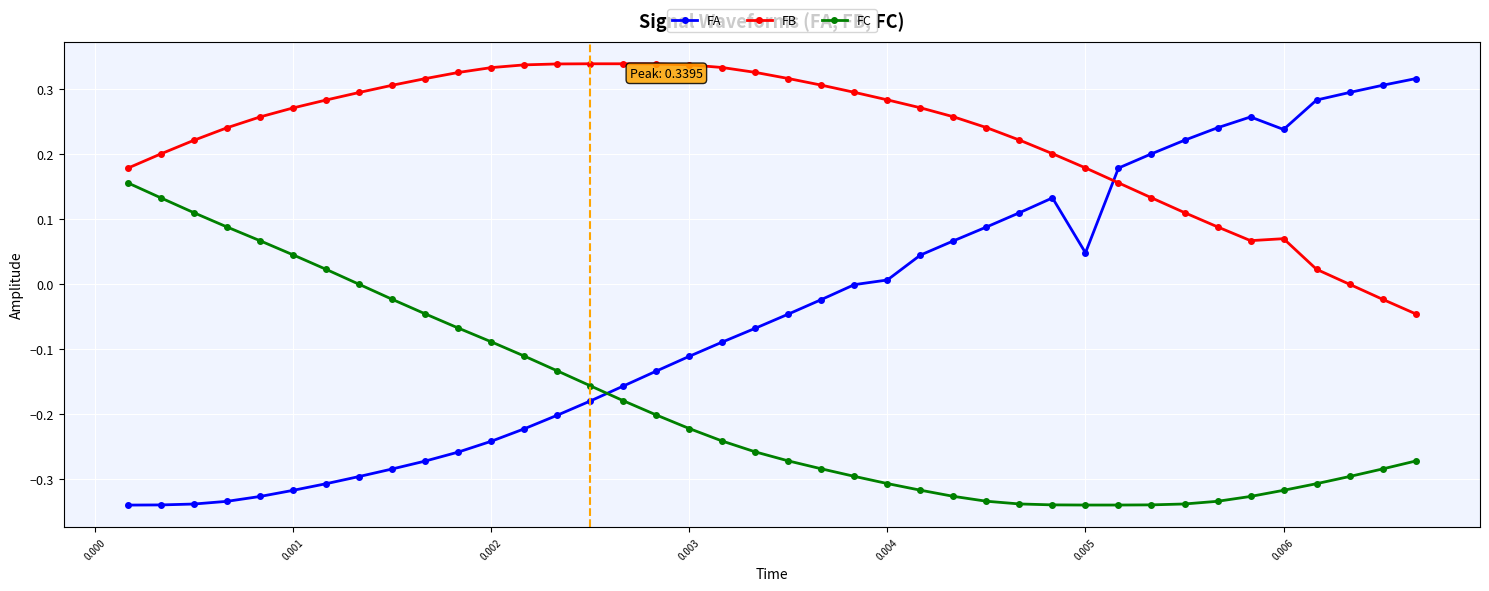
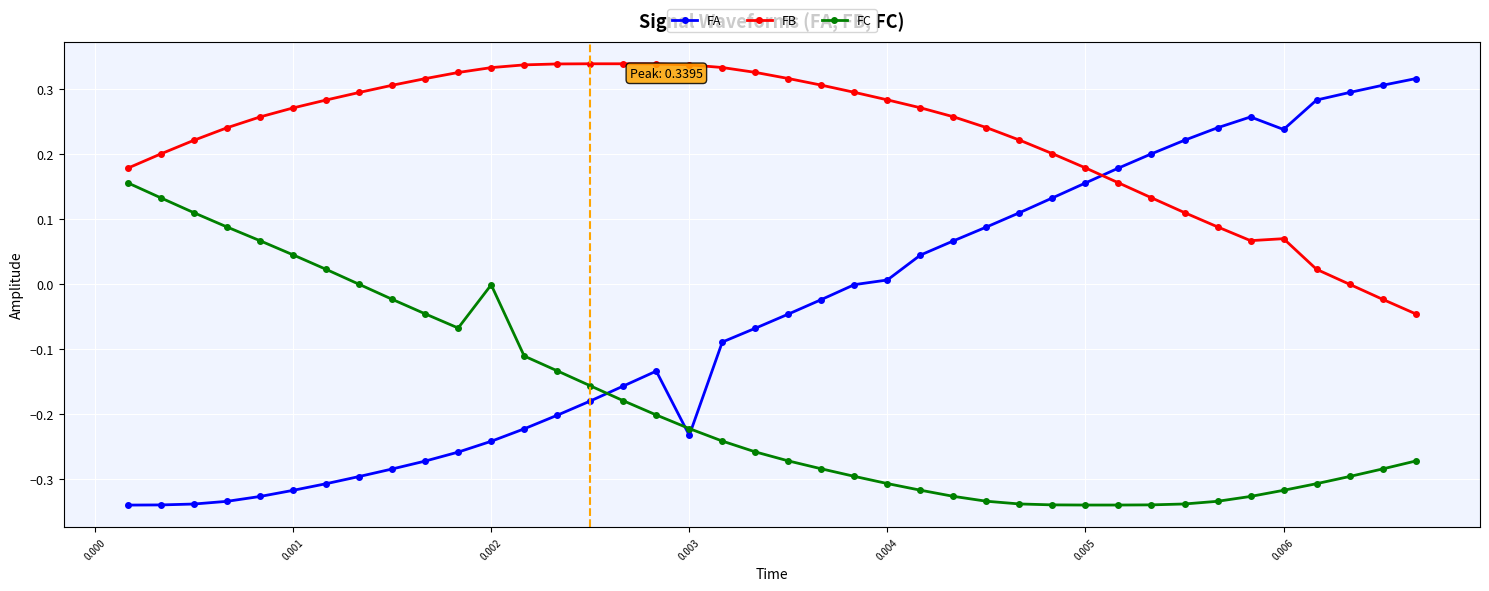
  {
    "FA": {
      "0.001": -0.32,
      "0.002": -0.24,
-     "0.003": -0.11,
+     "0.003": -0.23,
      "0.004": 0.01,
-     "0.005": 0.05,
+     "0.005": 0.16,
      "0.006": 0.24
    },
    "FB": {
      "0.001": 0.27,
      "0.002": 0.33,
      "0.004": 0.28,
      "0.005": 0.18,
      "0.006": 0.07
    },
    "FC": {
      "0.001": 0.05,
-     "0.002": -0.09,
+     "0.002": 0.00,
      "0.003": -0.22,
      "0.004": -0.31,
      "0.005": -0.34,
      "0.006": -0.32
    }
  }
